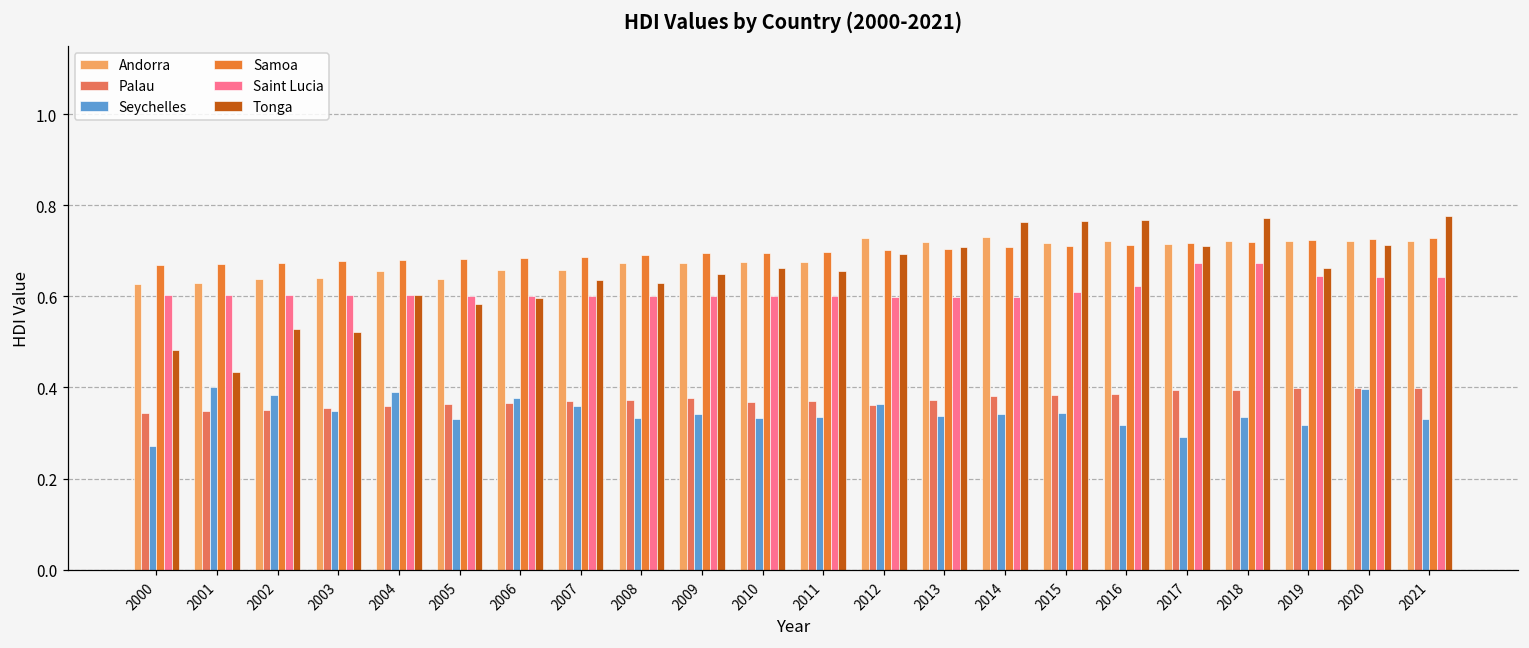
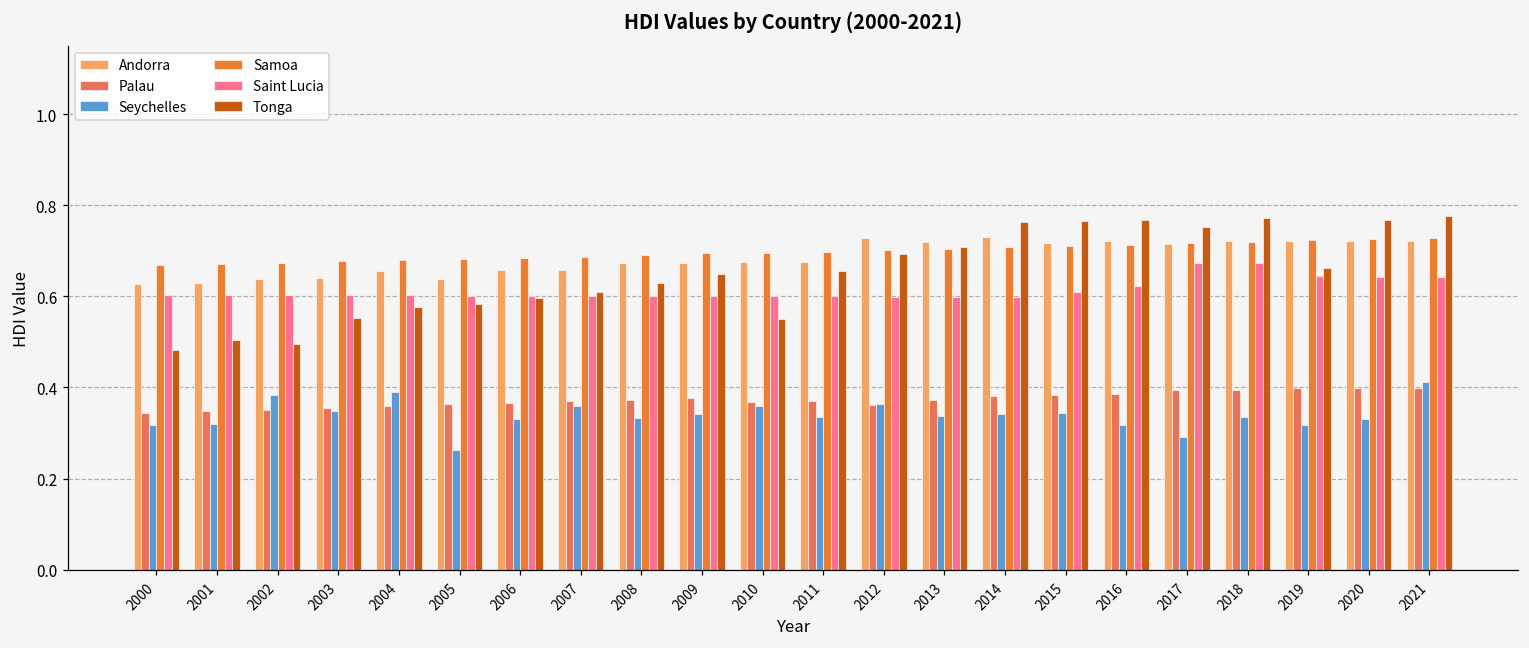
  {
    "Seychelles": {
-     "2000": 0.27,
-     "2001": 0.40,
+     "2000": 0.32,
+     "2001": 0.32,
      "2002": 0.38,
      "2003": 0.35,
      "2004": 0.39,
-     "2005": 0.33,
-     "2006": 0.38,
+     "2005": 0.26,
+     "2006": 0.33,
      "2007": 0.36,
      "2008": 0.33,
      "2009": 0.34,
-     "2010": 0.33,
+     "2010": 0.36,
      "2011": 0.33,
      "2012": 0.36,
      "2013": 0.34,
      "2014": 0.34,
      "2015": 0.34,
      "2016": 0.32,
      "2017": 0.29,
      "2018": 0.34,
      "2019": 0.32,
-     "2020": 0.40,
-     "2021": 0.33
+     "2020": 0.33,
+     "2021": 0.41
    },
    "Tonga": {
      "2000": 0.48,
-     "2001": 0.43,
-     "2002": 0.53,
-     "2003": 0.52,
-     "2004": 0.60,
+     "2001": 0.50,
+     "2002": 0.50,
+     "2003": 0.55,
+     "2004": 0.58,
      "2005": 0.58,
      "2006": 0.60,
-     "2007": 0.64,
+     "2007": 0.61,
      "2008": 0.63,
      "2009": 0.65,
-     "2010": 0.66,
+     "2010": 0.55,
      "2011": 0.66,
      "2012": 0.69,
      "2013": 0.71,
      "2014": 0.76,
      "2015": 0.77,
      "2016": 0.77,
-     "2017": 0.71,
+     "2017": 0.75,
      "2018": 0.77,
      "2019": 0.66,
-     "2020": 0.71,
+     "2020": 0.77,
      "2021": 0.78
    }
  }
